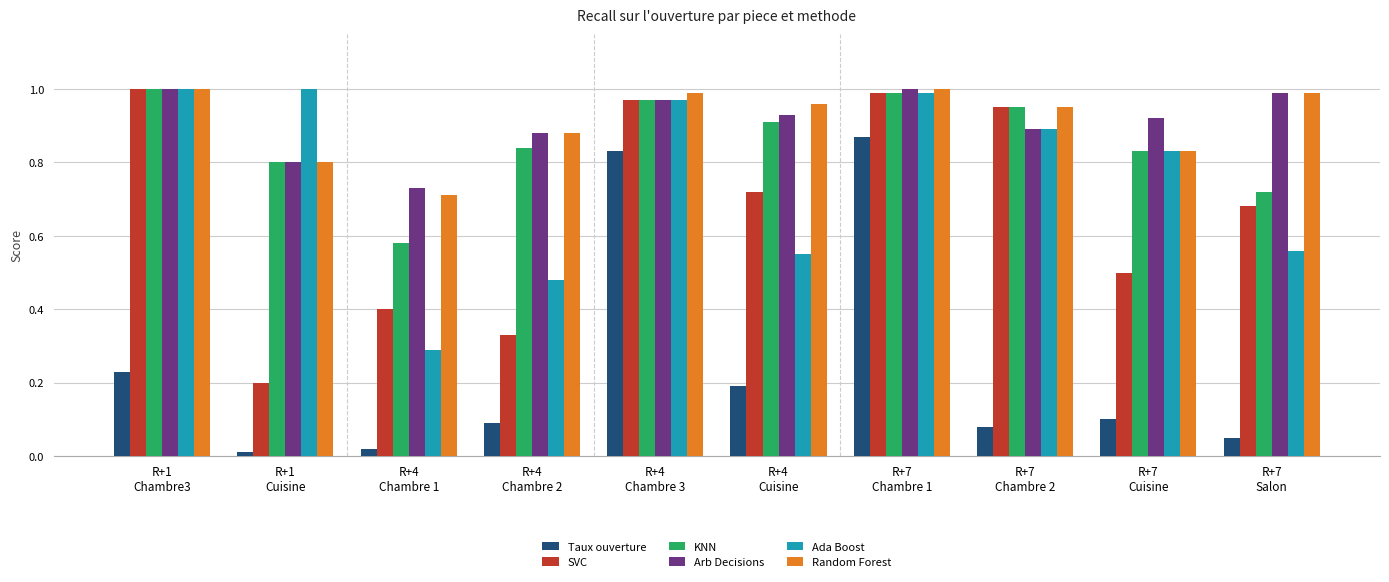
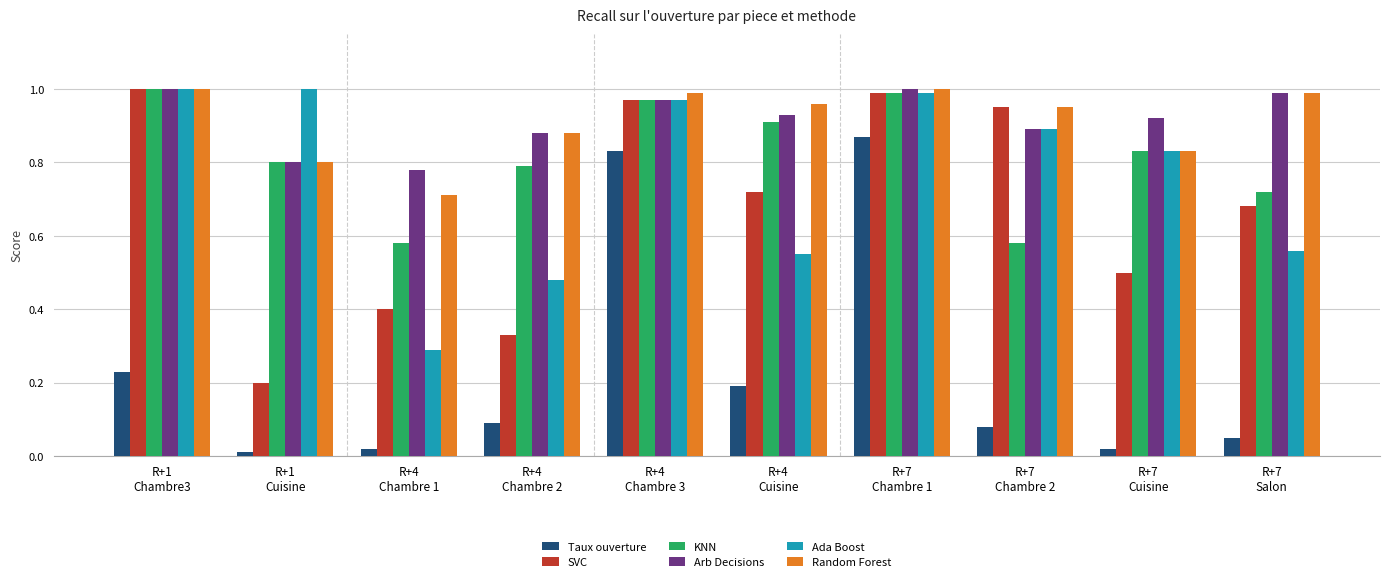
  {
    "Taux ouverture": {
      "R+1 Chambre3": 0.23,
      "R+1 Cuisine": 0.01,
      "R+4 Chambre 1": 0.02,
      "R+4 Chambre 2": 0.09,
      "R+4 Chambre 3": 0.83,
      "R+4 Cuisine": 0.19,
      "R+7 Chambre 1": 0.87,
      "R+7 Chambre 2": 0.08,
-     "R+7 Cuisine": 0.10,
+     "R+7 Cuisine": 0.02,
      "R+7 Salon": 0.05
    },
    "SVC": {
      "R+1 Chambre3": 1.00,
      "R+1 Cuisine": 0.20,
      "R+4 Chambre 1": 0.40,
      "R+4 Chambre 2": 0.33,
      "R+4 Chambre 3": 0.97,
      "R+4 Cuisine": 0.72,
      "R+7 Chambre 1": 0.99,
      "R+7 Chambre 2": 0.95,
      "R+7 Cuisine": 0.50,
      "R+7 Salon": 0.68
    },
    "KNN": {
      "R+1 Chambre3": 1.00,
      "R+1 Cuisine": 0.80,
      "R+4 Chambre 1": 0.58,
-     "R+4 Chambre 2": 0.84,
+     "R+4 Chambre 2": 0.79,
      "R+4 Chambre 3": 0.97,
      "R+4 Cuisine": 0.91,
      "R+7 Chambre 1": 0.99,
-     "R+7 Chambre 2": 0.95,
+     "R+7 Chambre 2": 0.58,
      "R+7 Cuisine": 0.83,
      "R+7 Salon": 0.72
    },
    "Arb Decisions": {
      "R+1 Chambre3": 1.00,
      "R+1 Cuisine": 0.80,
-     "R+4 Chambre 1": 0.73,
+     "R+4 Chambre 1": 0.78,
      "R+4 Chambre 2": 0.88,
      "R+4 Chambre 3": 0.97,
      "R+4 Cuisine": 0.93,
      "R+7 Chambre 1": 1.00,
      "R+7 Chambre 2": 0.89,
      "R+7 Cuisine": 0.92,
      "R+7 Salon": 0.99
    },
    "Ada Boost": {
      "R+1 Chambre3": 1.00,
      "R+1 Cuisine": 1.00,
      "R+4 Chambre 1": 0.29,
      "R+4 Chambre 2": 0.48,
      "R+4 Chambre 3": 0.97,
      "R+4 Cuisine": 0.55,
      "R+7 Chambre 1": 0.99,
      "R+7 Chambre 2": 0.89,
      "R+7 Cuisine": 0.83,
      "R+7 Salon": 0.56
    },
    "Random Forest": {
      "R+1 Chambre3": 1.00,
      "R+1 Cuisine": 0.80,
      "R+4 Chambre 1": 0.71,
      "R+4 Chambre 2": 0.88,
      "R+4 Chambre 3": 0.99,
      "R+4 Cuisine": 0.96,
      "R+7 Chambre 1": 1.00,
      "R+7 Chambre 2": 0.95,
      "R+7 Cuisine": 0.83,
      "R+7 Salon": 0.99
    }
  }
